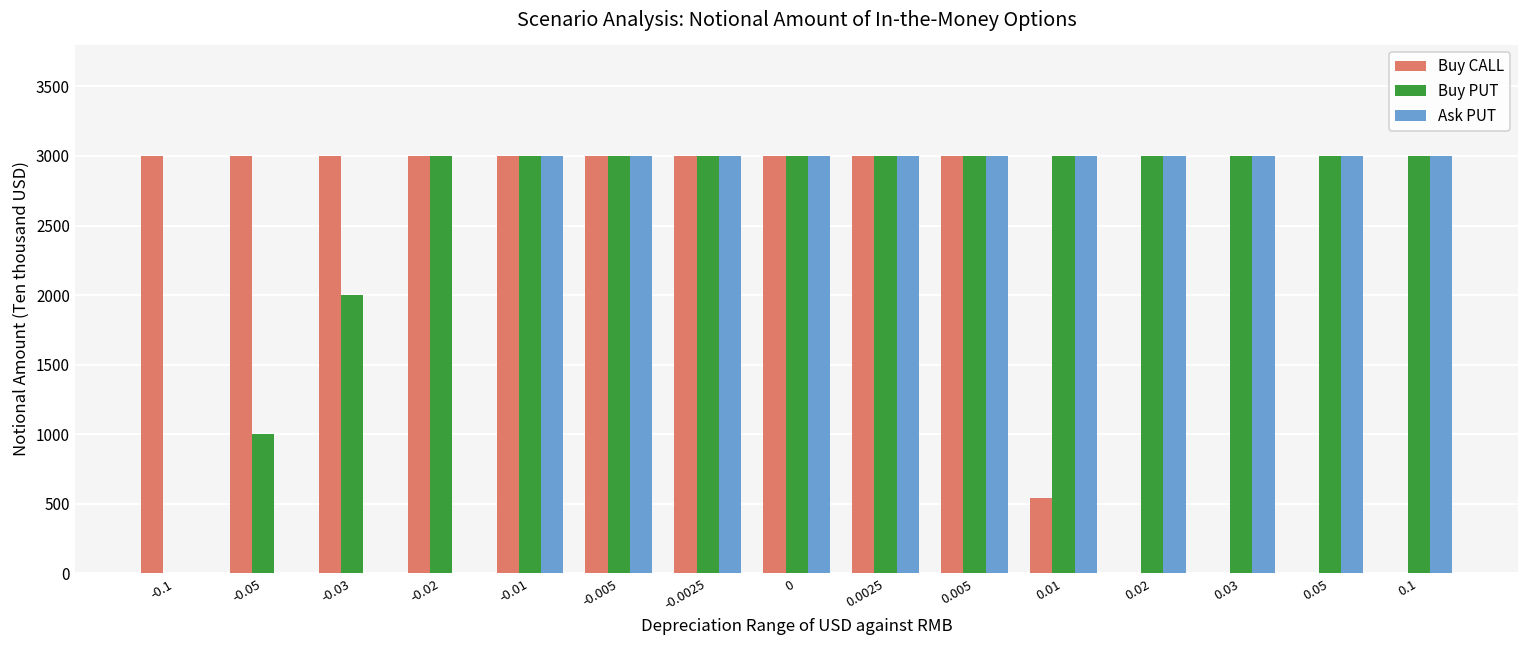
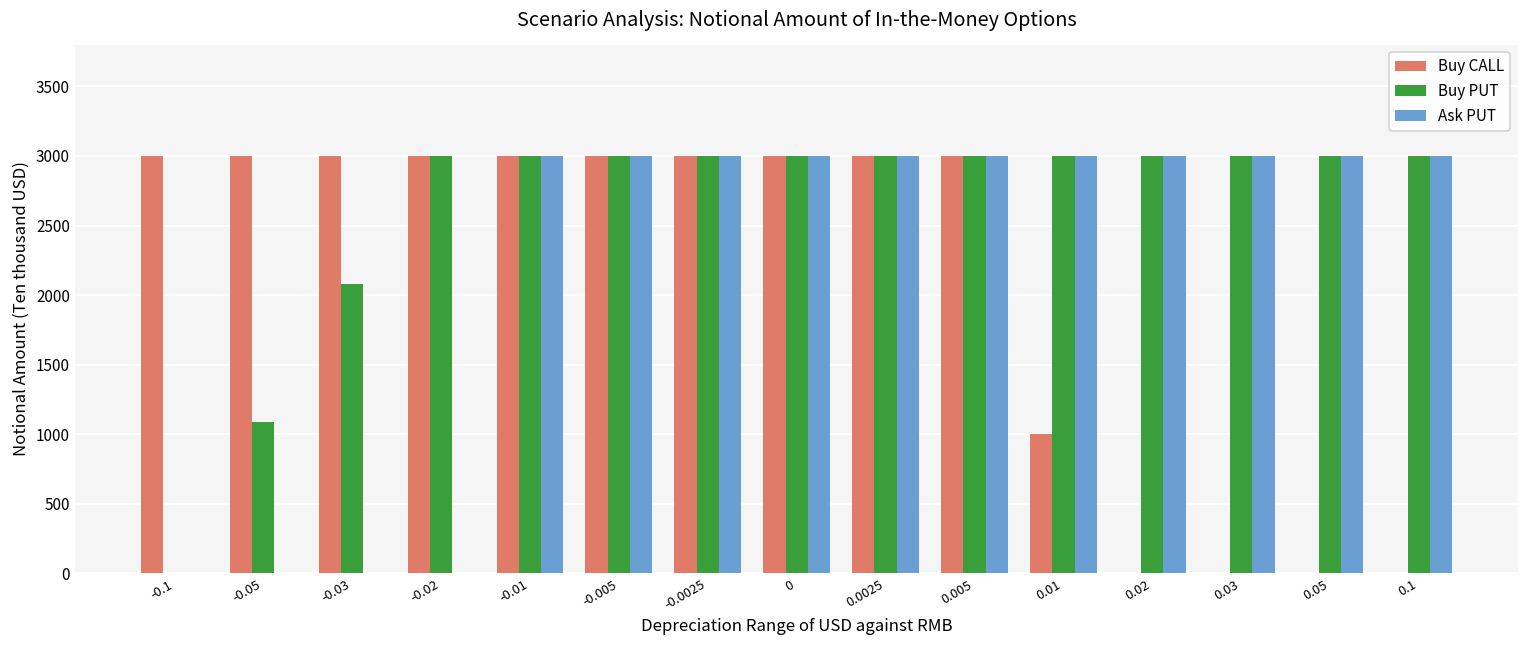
  {
    "Buy CALL": {
      "-0.1": 3000,
      "-0.05": 3000,
      "-0.03": 3000,
      "-0.02": 3000,
      "-0.01": 3000,
      "-0.005": 3000,
      "-0.0025": 3000,
      "0": 3000,
      "0.0025": 3000,
      "0.005": 3000,
-     "0.01": 540,
+     "0.01": 1000,
      "0.02": 0,
      "0.03": 0,
      "0.05": 0,
      "0.1": 0
    },
    "Buy PUT": {
      "-0.1": 0,
-     "-0.05": 1000,
-     "-0.03": 2000,
+     "-0.05": 1080,
+     "-0.03": 2080,
      "-0.02": 3000,
      "-0.01": 3000,
      "-0.005": 3000,
      "-0.0025": 3000,
      "0": 3000,
      "0.0025": 3000,
      "0.005": 3000,
      "0.01": 3000,
      "0.02": 3000,
      "0.03": 3000,
      "0.05": 3000,
      "0.1": 3000
    },
    "Ask PUT": {
      "-0.1": 0,
      "-0.05": 0,
      "-0.03": 0,
      "-0.02": 0,
      "-0.01": 3000,
      "-0.005": 3000,
      "-0.0025": 3000,
      "0": 3000,
      "0.0025": 3000,
      "0.005": 3000,
      "0.01": 3000,
      "0.02": 3000,
      "0.03": 3000,
      "0.05": 3000,
      "0.1": 3000
    }
  }
